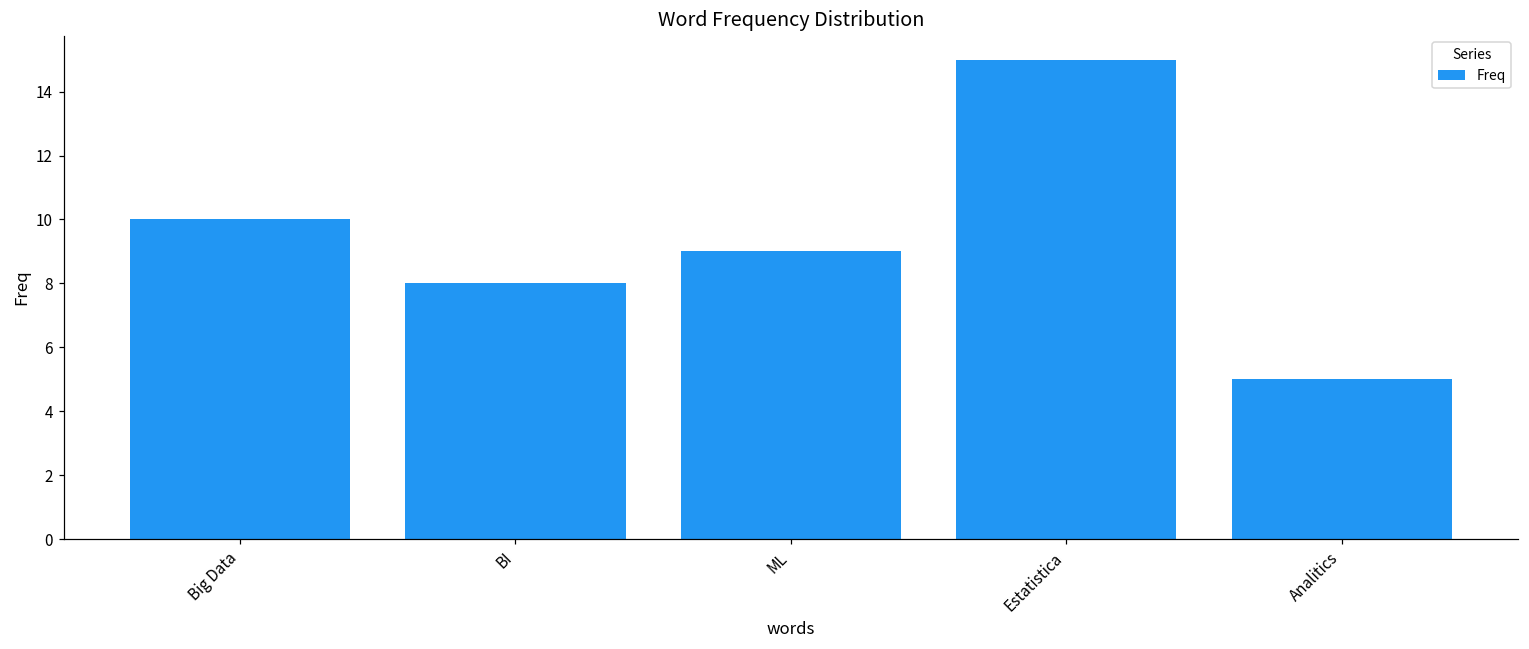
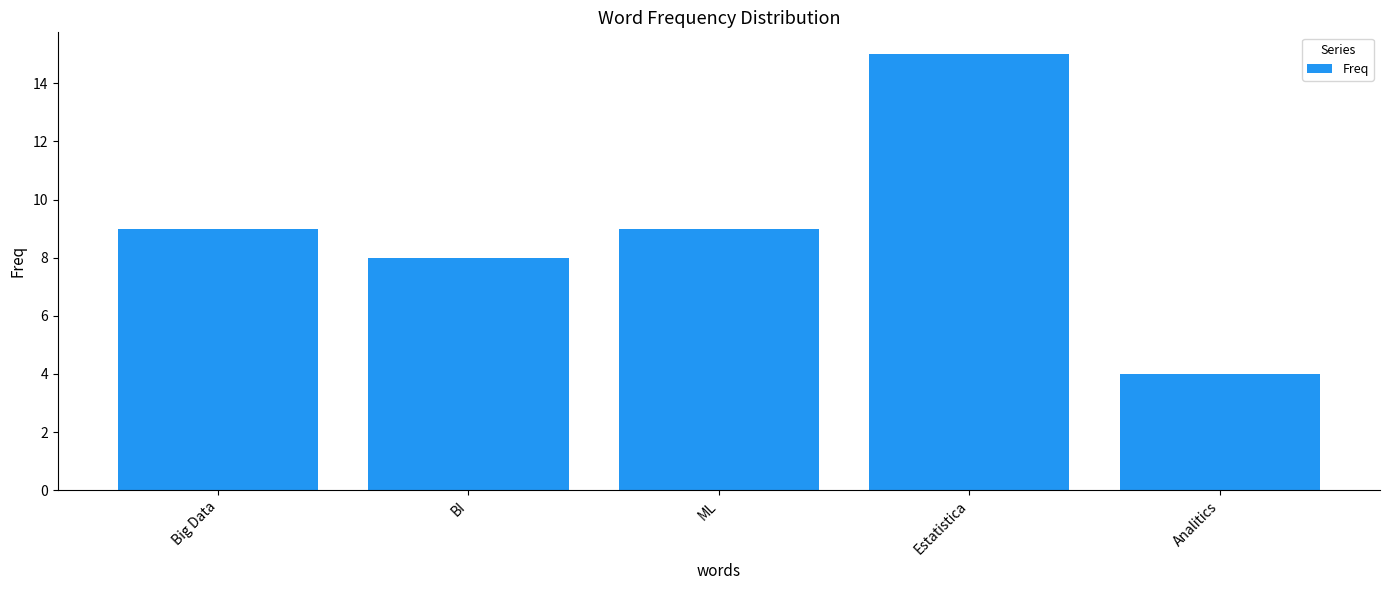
  {
-   "Big Data": 10,
+   "Big Data": 9,
    "BI": 8,
    "ML": 9,
    "Estatistica": 15,
-   "Analitics": 5
+   "Analitics": 4
  }
